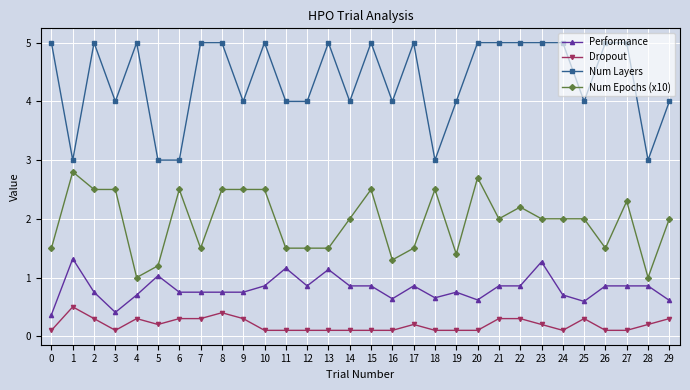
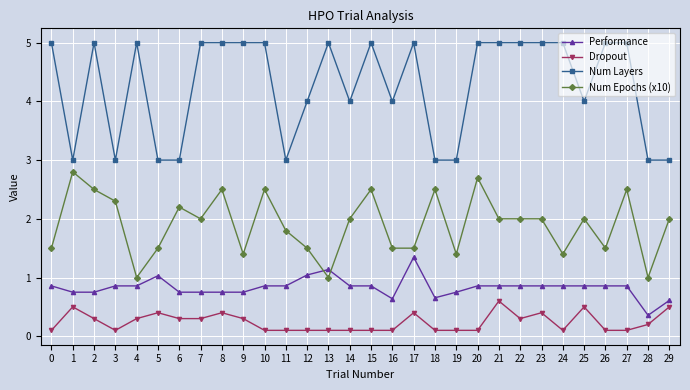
  {
    "Performance": {
-     "0": 0.4,
-     "1": 1.3,
+     "0": 0.9,
+     "1": 0.8,
      "2": 0.8,
-     "3": 0.4,
-     "4": 0.7,
+     "3": 0.9,
+     "4": 0.9,
      "5": 1.0,
      "6": 0.8,
      "7": 0.8,
      "8": 0.8,
      "9": 0.8,
      "10": 0.9,
-     "11": 1.2,
-     "12": 0.9,
+     "11": 0.9,
+     "12": 1.0,
      "13": 1.1,
      "14": 0.9,
      "15": 0.9,
      "16": 0.6,
-     "17": 0.9,
+     "17": 1.3,
      "18": 0.7,
      "19": 0.8,
-     "20": 0.6,
+     "20": 0.9,
      "21": 0.9,
      "22": 0.9,
-     "23": 1.3,
-     "24": 0.7,
-     "25": 0.6,
+     "23": 0.9,
+     "24": 0.9,
+     "25": 0.9,
      "26": 0.9,
      "27": 0.9,
-     "28": 0.9,
+     "28": 0.4,
      "29": 0.6
    },
    "Dropout": {
      "0": 0.1,
      "1": 0.5,
      "2": 0.3,
      "3": 0.1,
      "4": 0.3,
-     "5": 0.2,
+     "5": 0.4,
      "6": 0.3,
      "7": 0.3,
      "8": 0.4,
      "9": 0.3,
      "10": 0.1,
      "11": 0.1,
      "12": 0.1,
      "13": 0.1,
      "14": 0.1,
      "15": 0.1,
      "16": 0.1,
-     "17": 0.2,
+     "17": 0.4,
      "18": 0.1,
      "19": 0.1,
      "20": 0.1,
-     "21": 0.3,
+     "21": 0.6,
      "22": 0.3,
-     "23": 0.2,
+     "23": 0.4,
      "24": 0.1,
-     "25": 0.3,
+     "25": 0.5,
      "26": 0.1,
      "27": 0.1,
      "28": 0.2,
-     "29": 0.3
+     "29": 0.5
    },
    "Num Layers": {
      "0": 5,
      "1": 3,
      "2": 5,
-     "3": 4,
+     "3": 3,
      "4": 5,
      "5": 3,
      "6": 3,
      "7": 5,
      "8": 5,
-     "9": 4,
+     "9": 5,
      "10": 5,
-     "11": 4,
+     "11": 3,
      "12": 4,
      "13": 5,
      "14": 4,
      "15": 5,
      "16": 4,
      "17": 5,
      "18": 3,
-     "19": 4,
+     "19": 3,
      "20": 5,
      "21": 5,
      "22": 5,
      "23": 5,
      "25": 4,
      "28": 3,
-     "29": 4
+     "29": 3
    },
    "Num Epochs (x10)": {
      "0": 1.5,
      "1": 2.8,
      "2": 2.5,
-     "3": 2.5,
+     "3": 2.3,
      "4": 1.0,
-     "5": 1.2,
-     "6": 2.5,
-     "7": 1.5,
+     "5": 1.5,
+     "6": 2.2,
+     "7": 2.0,
      "8": 2.5,
-     "9": 2.5,
+     "9": 1.4,
      "10": 2.5,
-     "11": 1.5,
+     "11": 1.8,
      "12": 1.5,
-     "13": 1.5,
+     "13": 1.0,
      "14": 2.0,
      "15": 2.5,
-     "16": 1.3,
+     "16": 1.5,
      "17": 1.5,
      "18": 2.5,
      "19": 1.4,
      "20": 2.7,
      "21": 2.0,
-     "22": 2.2,
+     "22": 2.0,
      "23": 2.0,
-     "24": 2.0,
+     "24": 1.4,
      "25": 2.0,
      "26": 1.5,
-     "27": 2.3,
+     "27": 2.5,
      "28": 1.0,
      "29": 2.0
    }
  }
